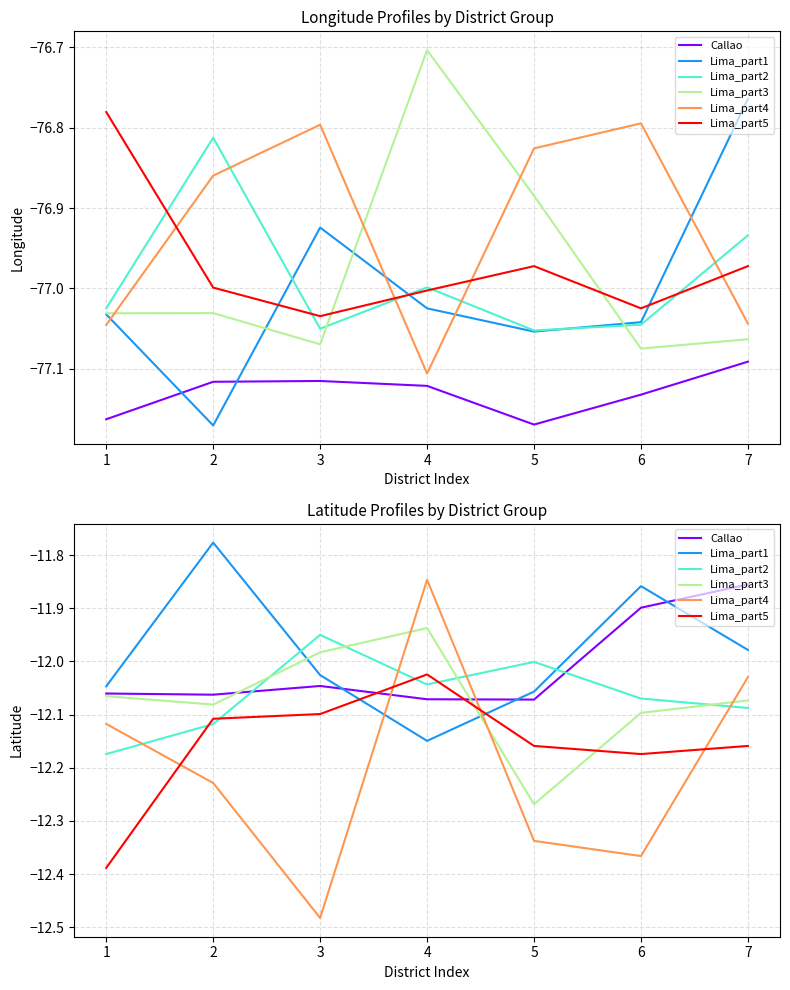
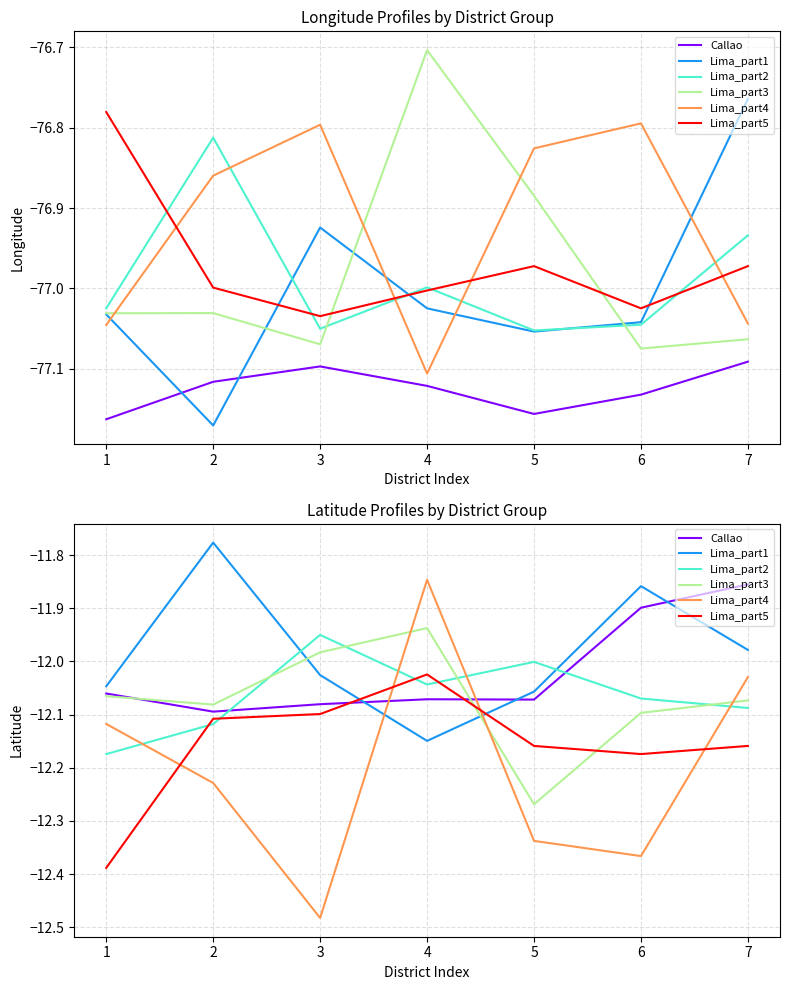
  {
    "Longitude Profiles by District Group": {
      "Callao": {
        "1": -77.16,
        "2": -77.12,
-       "3": -77.12,
+       "3": -77.10,
        "4": -77.12,
-       "5": -77.17,
+       "5": -77.16,
        "6": -77.13,
        "7": -77.09
      },
      "Lima_part1": {
        "2": -77.17,
        "3": -76.92,
        "4": -77.02
      },
      "Lima_part2": {
        "1": -77.02,
        "2": -76.81,
        "3": -77.05,
        "4": -77.00,
        "7": -76.93
      },
      "Lima_part3": {
        "2": -77.03,
        "3": -77.07,
        "4": -76.70,
        "5": -76.88,
        "6": -77.07,
        "7": -77.06
      },
      "Lima_part4": {
        "1": -77.05,
        "2": -76.86,
        "3": -76.80,
        "4": -77.11,
        "5": -76.83,
        "6": -76.79,
        "7": -77.04
      },
      "Lima_part5": {
        "1": -76.78,
        "2": -77.00,
        "3": -77.03,
        "4": -77.00,
        "5": -76.97,
        "6": -77.02,
        "7": -76.97
      }
    },
    "Latitude Profiles by District Group": {
      "Callao": {
        "1": -12.06,
-       "2": -12.06,
-       "3": -12.05,
+       "2": -12.09,
+       "3": -12.08,
        "4": -12.07,
        "5": -12.07,
        "6": -11.90
      },
      "Lima_part1": {
        "1": -12.05,
        "2": -11.78,
        "3": -12.03,
        "4": -12.15,
        "5": -12.06,
        "6": -11.86,
        "7": -11.98
      },
      "Lima_part2": {
        "1": -12.17,
        "2": -12.12,
        "3": -11.95,
        "4": -12.04,
        "5": -12.00,
        "6": -12.07,
        "7": -12.09
      },
      "Lima_part3": {
        "1": -12.07,
        "2": -12.08,
        "3": -11.98,
        "4": -11.94,
        "5": -12.27,
        "6": -12.10,
        "7": -12.07
      },
      "Lima_part4": {
        "1": -12.12,
        "2": -12.23,
        "3": -12.48,
        "4": -11.85,
        "5": -12.34,
        "6": -12.37,
        "7": -12.03
      },
      "Lima_part5": {
        "1": -12.39,
        "2": -12.11,
        "3": -12.10,
        "4": -12.02,
        "5": -12.16,
        "6": -12.17,
        "7": -12.16
      }
    }
  }
